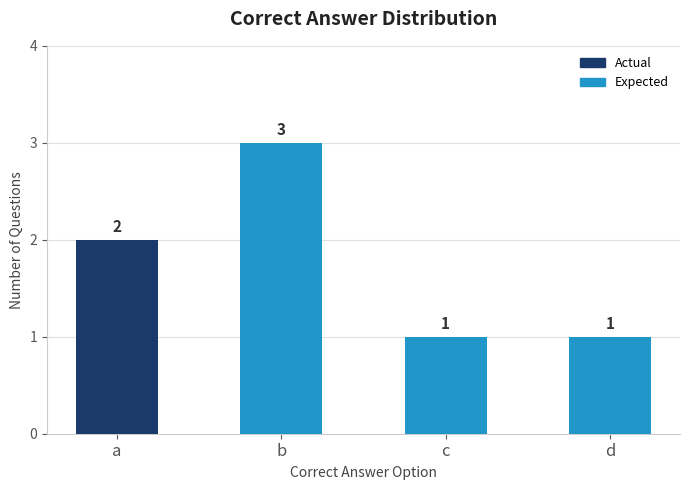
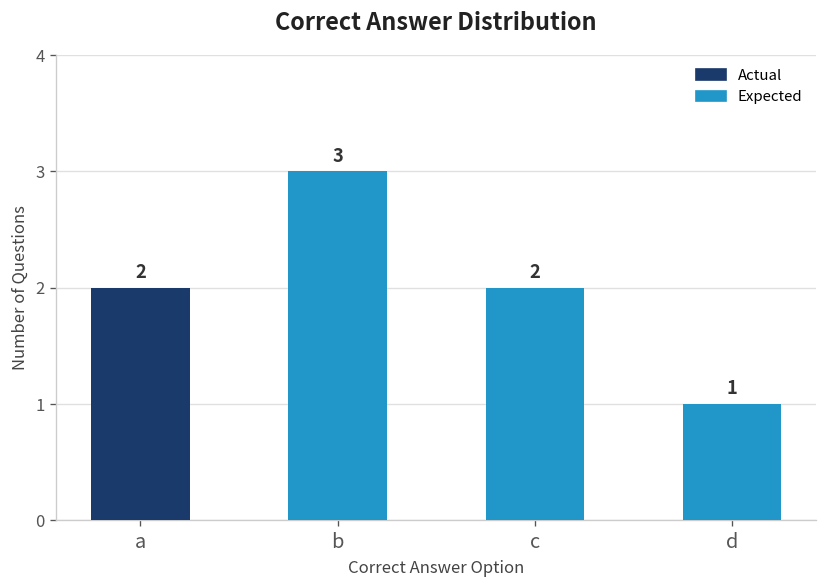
  {
    "a": 2,
    "b": 3,
-   "c": 1,
+   "c": 2,
    "d": 1
  }
